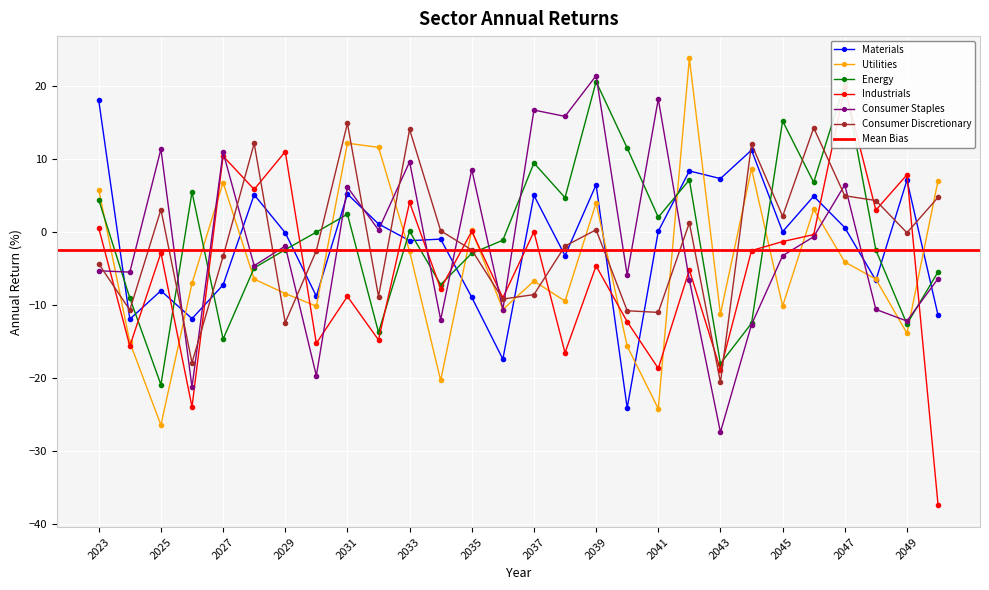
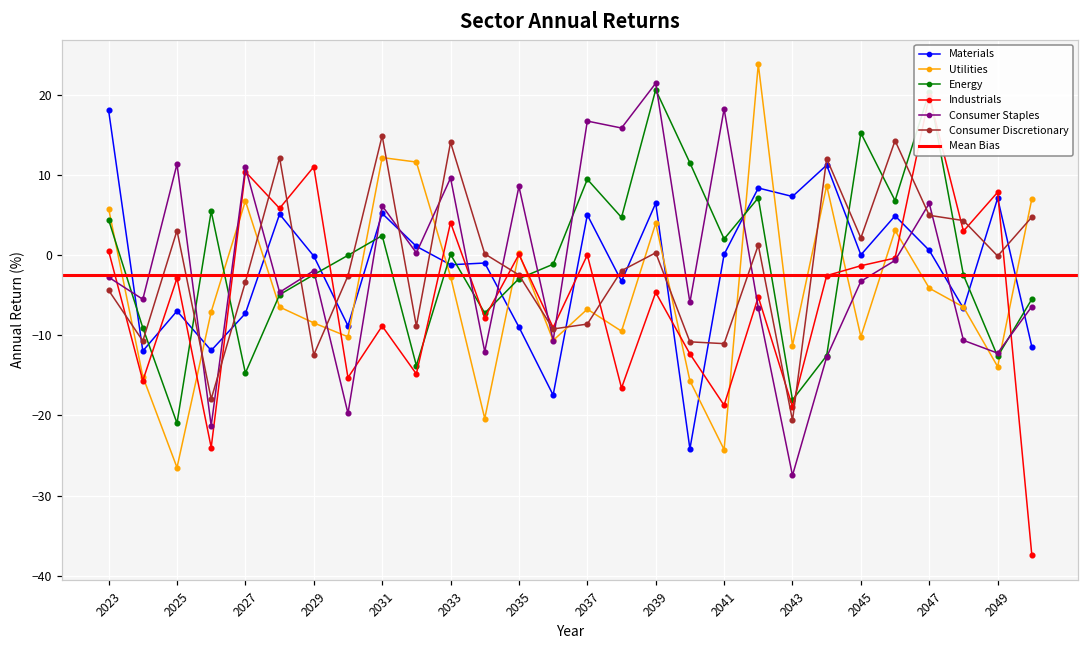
  {
    "Materials": {
      "2023": 18,
-     "2025": -8,
+     "2025": -7,
      "2027": -7,
      "2029": 0,
      "2031": 5,
      "2033": -1,
      "2035": -9,
      "2037": 5,
      "2039": 6,
      "2041": 0,
      "2043": 7,
      "2045": 0,
      "2047": 1,
      "2049": 7
    },
    "Utilities": {
      "2023": 6,
      "2025": -26,
      "2027": 7,
      "2029": -8,
      "2031": 12,
      "2033": -3,
      "2037": -7,
      "2039": 4,
      "2041": -24,
      "2043": -11,
      "2045": -10,
      "2047": -4,
      "2049": -14
    },
    "Energy": {
      "2023": 4,
      "2025": -21,
      "2027": -15,
      "2029": -2,
      "2031": 2,
      "2033": 0,
      "2035": -3,
      "2037": 9,
      "2039": 21,
      "2041": 2,
      "2043": -18,
      "2045": 15,
      "2049": -13
    },
    "Industrials": {
      "2023": 1,
      "2025": -3,
      "2027": 10,
      "2029": 11,
      "2031": -9,
      "2033": 4,
      "2037": 0,
      "2039": -5,
      "2041": -19,
      "2043": -19,
      "2045": -1,
      "2049": 8
    },
    "Consumer Staples": {
-     "2023": -5,
+     "2023": -3,
      "2025": 11,
      "2027": 11,
      "2029": -2,
      "2031": 6,
      "2033": 10,
      "2035": 9,
      "2037": 17,
      "2039": 21,
      "2041": 18,
      "2043": -27,
      "2045": -3,
      "2047": 6,
      "2049": -12
    },
    "Consumer Discretionary": {
      "2023": -4,
      "2025": 3,
      "2027": -3,
      "2029": -12,
      "2031": 15,
      "2033": 14,
      "2035": -2,
      "2037": -9,
      "2039": 0,
      "2041": -11,
      "2043": -21,
      "2045": 2,
      "2047": 5,
      "2049": 0
    }
  }
